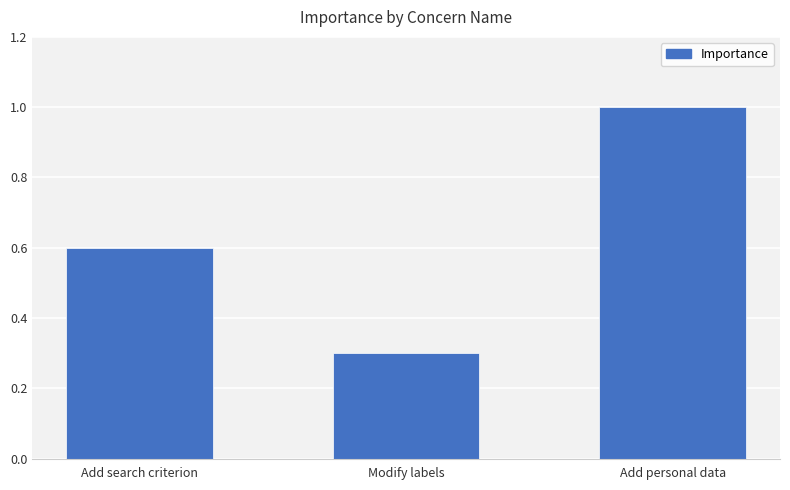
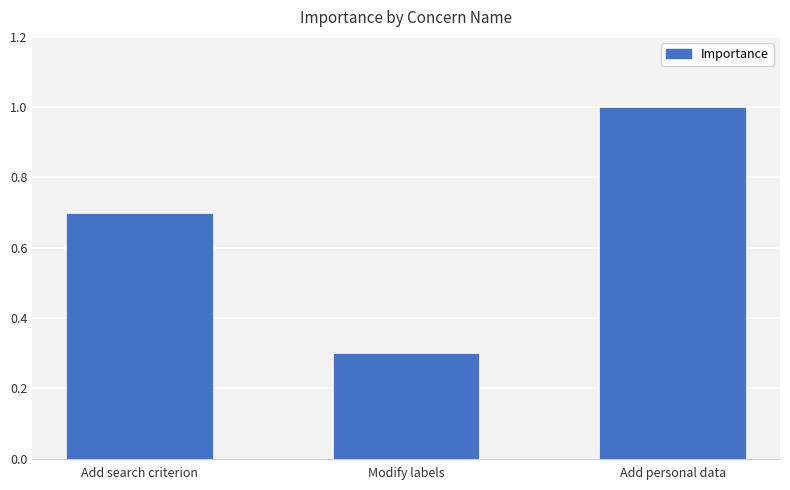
  {
-   "Add search criterion": 0.6,
+   "Add search criterion": 0.7,
    "Modify labels": 0.3,
    "Add personal data": 1.0
  }
